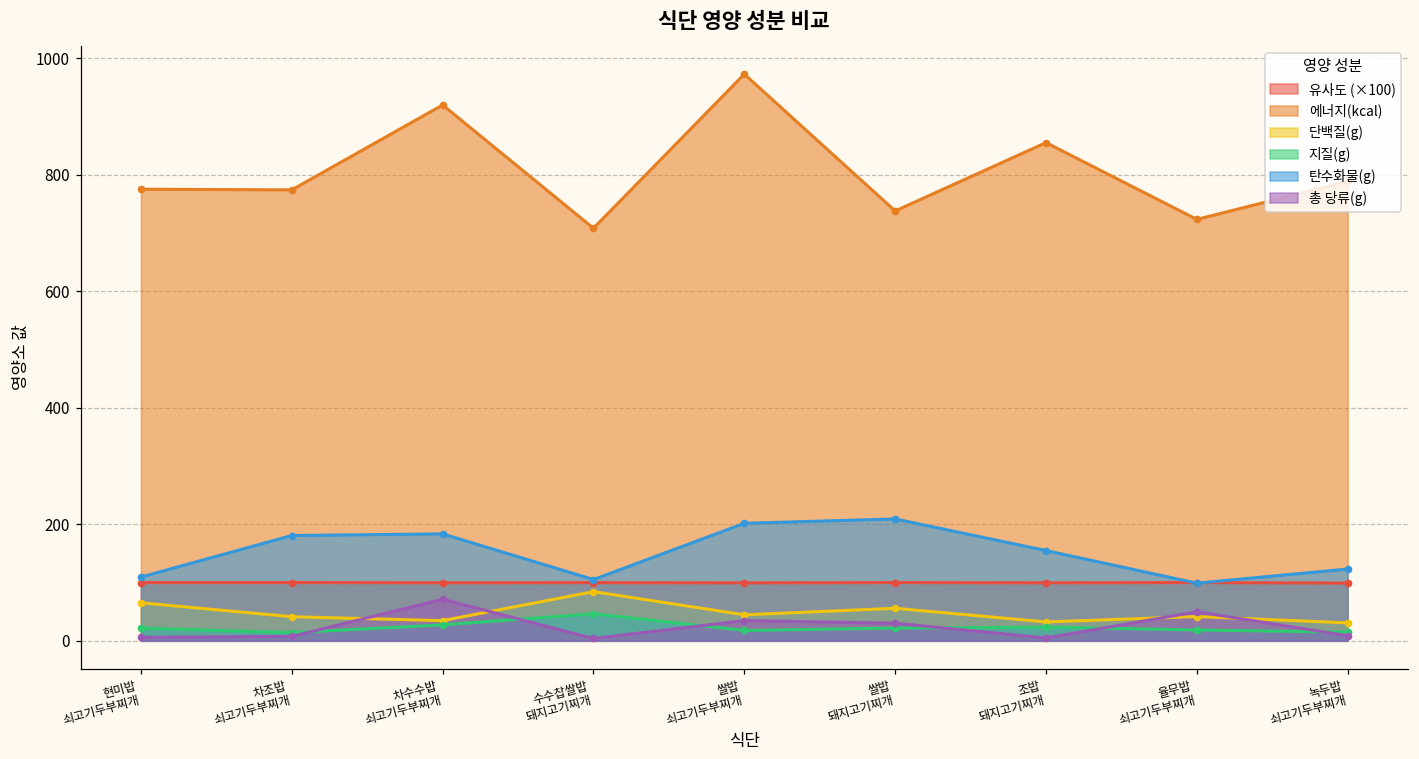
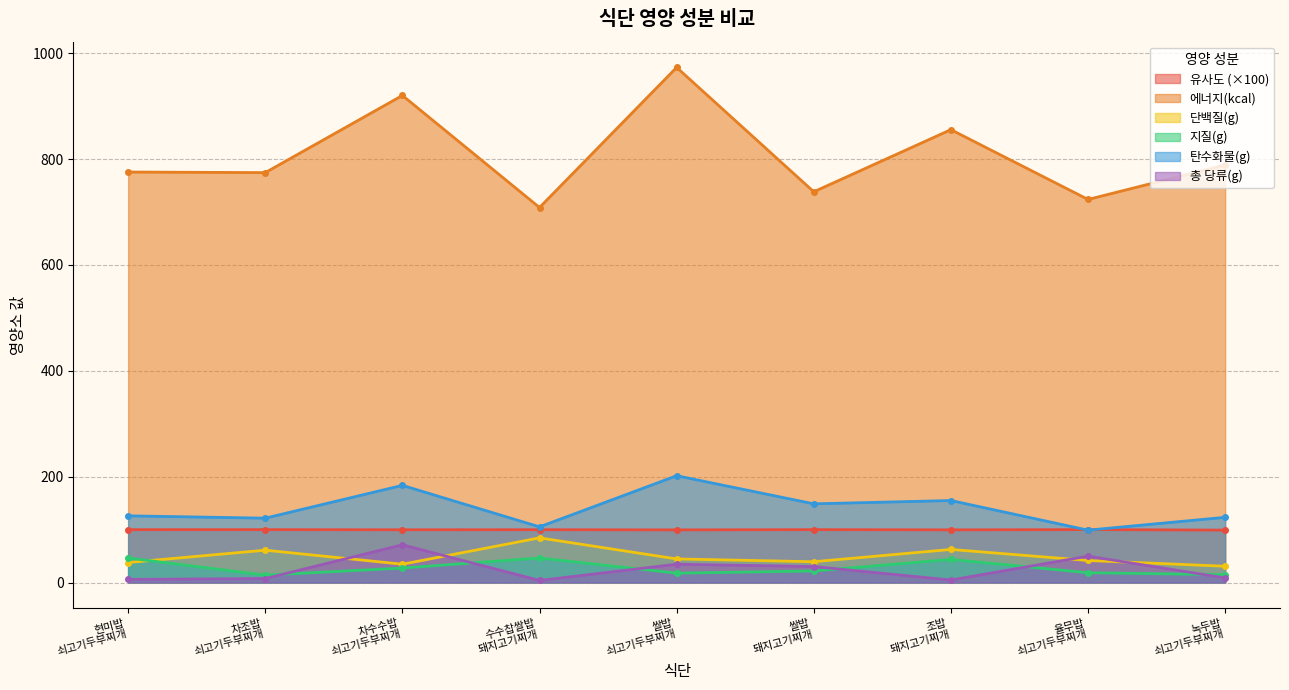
  {
    "단백질(g)": {
-     "현미밥 쇠고기두부찌개": 70,
-     "차조밥 쇠고기두부찌개": 40,
+     "현미밥 쇠고기두부찌개": 40,
+     "차조밥 쇠고기두부찌개": 60,
      "차수수밥 쇠고기두부찌개": 30,
      "수수찹쌀밥 돼지고기찌개": 80,
      "쌀밥 쇠고기두부찌개": 40,
-     "쌀밥 돼지고기찌개": 60,
-     "조밥 돼지고기찌개": 30,
+     "쌀밥 돼지고기찌개": 40,
+     "조밥 돼지고기찌개": 60,
      "율무밥 쇠고기두부찌개": 40,
      "녹두밥 쇠고기두부찌개": 30
    },
    "지질(g)": {
-     "현미밥 쇠고기두부찌개": 20,
+     "현미밥 쇠고기두부찌개": 50,
      "차조밥 쇠고기두부찌개": 10,
      "차수수밥 쇠고기두부찌개": 30,
      "수수찹쌀밥 돼지고기찌개": 50,
      "쌀밥 쇠고기두부찌개": 20,
      "쌀밥 돼지고기찌개": 20,
-     "조밥 돼지고기찌개": 20,
+     "조밥 돼지고기찌개": 40,
      "율무밥 쇠고기두부찌개": 20,
      "녹두밥 쇠고기두부찌개": 10
    },
    "탄수화물(g)": {
-     "현미밥 쇠고기두부찌개": 110,
-     "차조밥 쇠고기두부찌개": 180,
+     "현미밥 쇠고기두부찌개": 130,
+     "차조밥 쇠고기두부찌개": 120,
      "차수수밥 쇠고기두부찌개": 180,
      "수수찹쌀밥 돼지고기찌개": 110,
      "쌀밥 쇠고기두부찌개": 200,
-     "쌀밥 돼지고기찌개": 210,
+     "쌀밥 돼지고기찌개": 150,
      "조밥 돼지고기찌개": 150,
      "녹두밥 쇠고기두부찌개": 120
    },
    "총 당류(g)": {
      "현미밥 쇠고기두부찌개": 10,
      "차조밥 쇠고기두부찌개": 10,
      "차수수밥 쇠고기두부찌개": 70,
      "수수찹쌀밥 돼지고기찌개": 0,
      "쌀밥 쇠고기두부찌개": 30,
      "쌀밥 돼지고기찌개": 30,
      "조밥 돼지고기찌개": 0,
      "율무밥 쇠고기두부찌개": 50,
      "녹두밥 쇠고기두부찌개": 10
    }
  }
